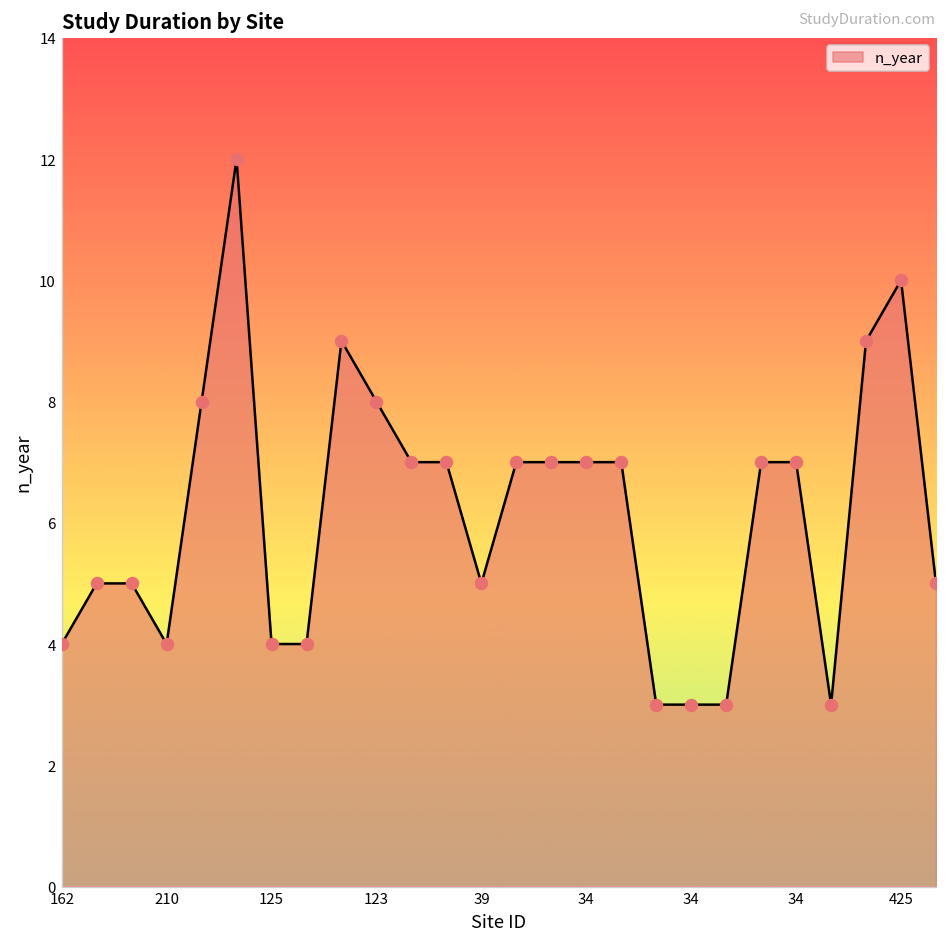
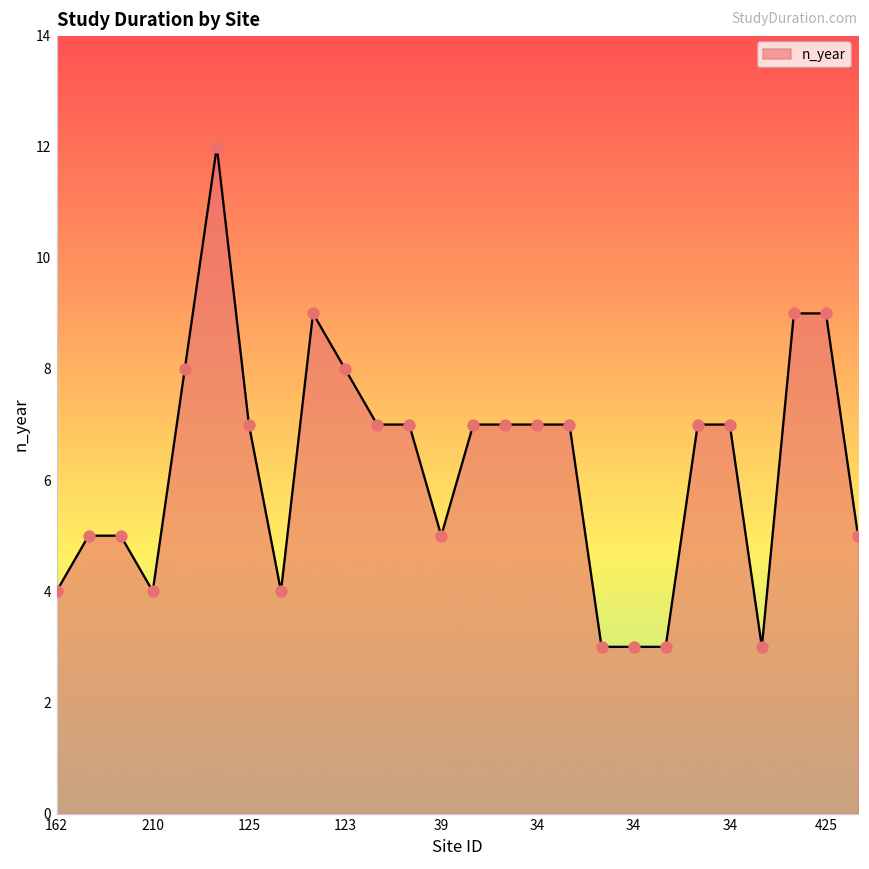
  {
    "162": 4,
    "210": 4,
-   "125": 4,
+   "125": 7,
    "123": 8,
    "39": 5,
-   "425": 10
+   "425": 9
  }
